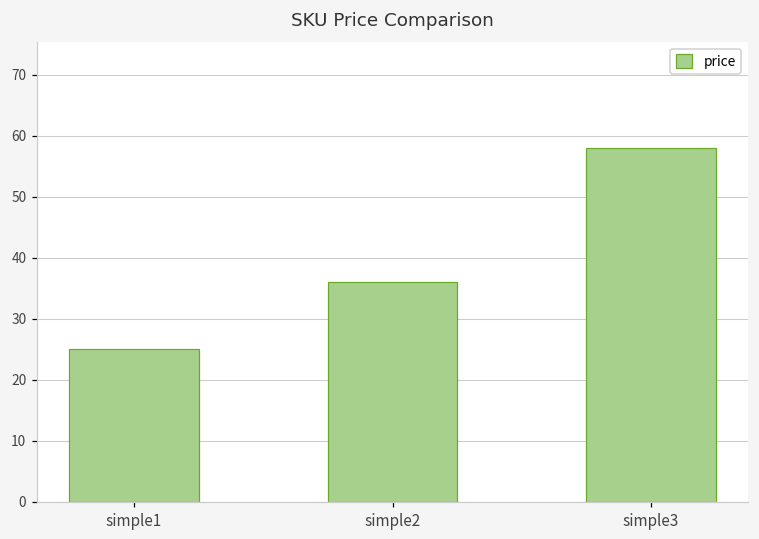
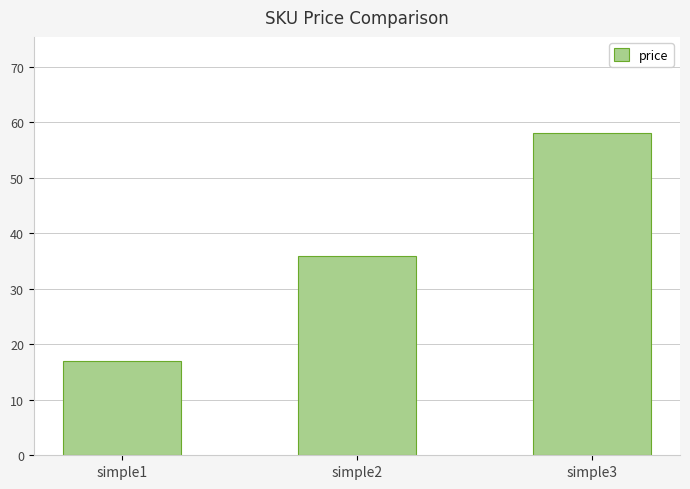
  {
-   "simple1": 25,
+   "simple1": 17,
    "simple2": 36,
    "simple3": 58
  }
